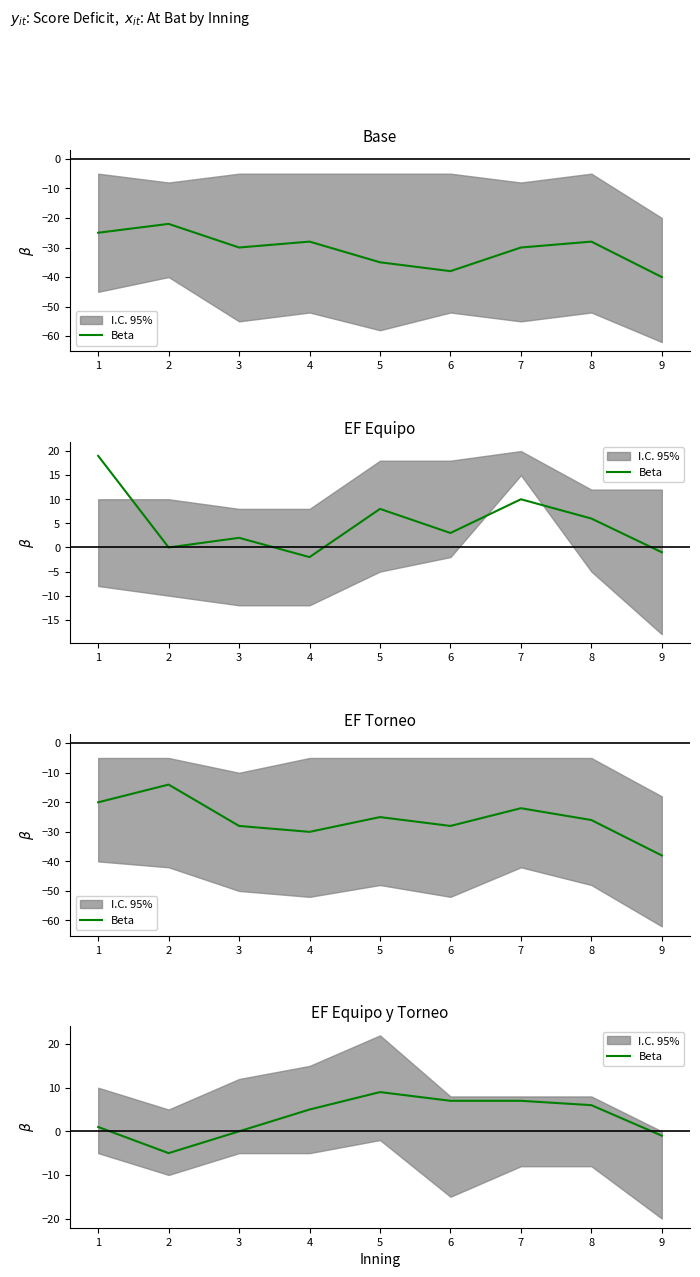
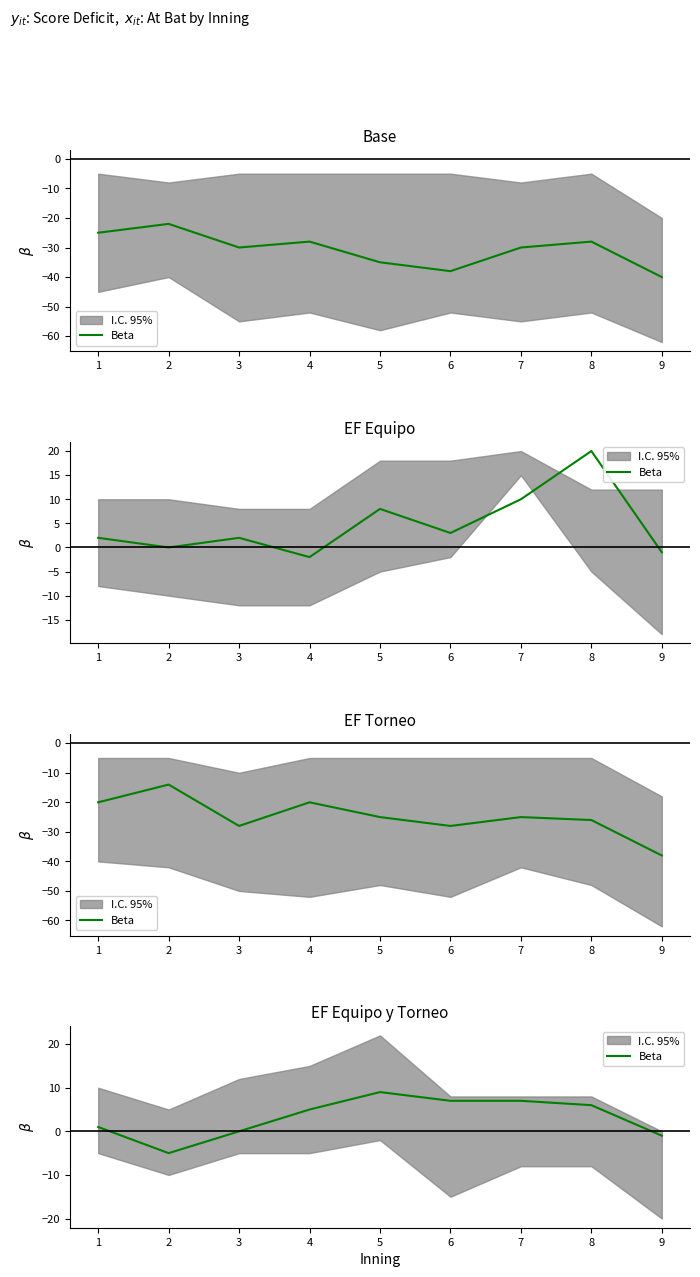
  {
    "Base": {
      "Beta": {
        "1": -25,
        "2": -22,
        "3": -30,
        "4": -28,
        "5": -35,
        "6": -38,
        "7": -30,
        "8": -28,
        "9": -40
      }
    },
    "EF Equipo": {
      "Beta": {
-       "1": 19,
+       "1": 2,
        "2": 0,
        "3": 2,
        "4": -2,
        "5": 8,
        "6": 3,
        "7": 10,
-       "8": 6,
+       "8": 20,
        "9": -1
      }
    },
    "EF Torneo": {
      "Beta": {
        "1": -20,
        "2": -14,
        "3": -28,
-       "4": -30,
+       "4": -20,
        "5": -25,
        "6": -28,
-       "7": -22,
+       "7": -25,
        "8": -26,
        "9": -38
      }
    },
    "EF Equipo y Torneo": {
      "Beta": {
        "1": 1,
        "2": -5,
        "3": 0,
        "4": 5,
        "5": 9,
        "6": 7,
        "7": 7,
        "8": 6,
        "9": -1
      }
    }
  }
